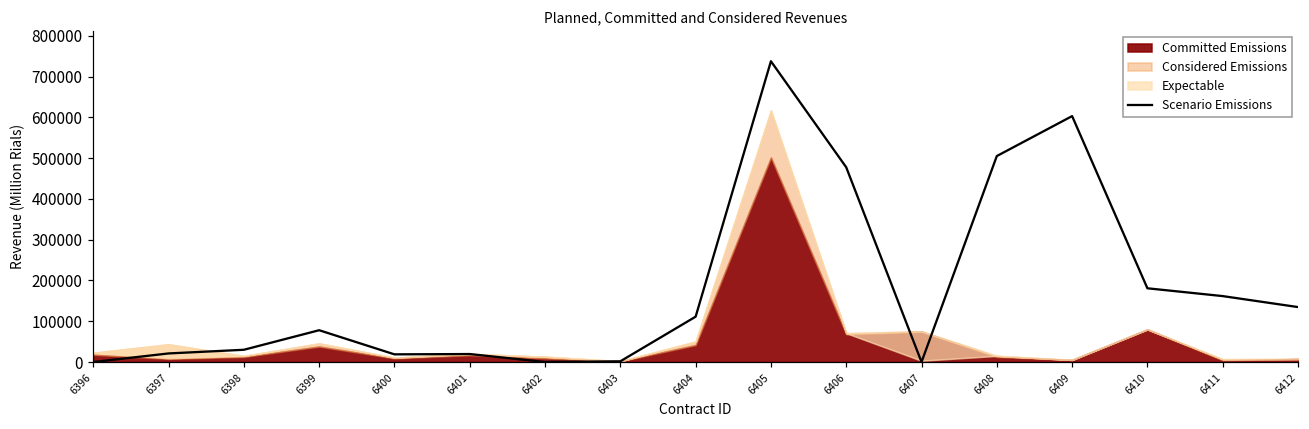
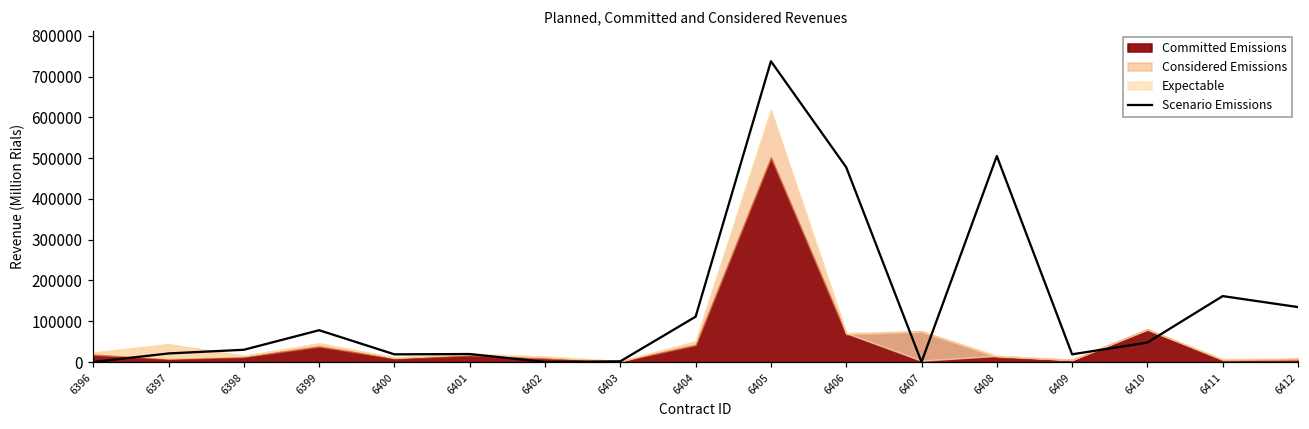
  {
    "Scenario Emissions": {
      "6396": 0,
      "6397": 20000,
      "6398": 30000,
      "6399": 80000,
      "6400": 20000,
      "6402": 0,
      "6404": 110000,
      "6405": 740000,
      "6406": 480000,
      "6407": 0,
      "6408": 510000,
-     "6409": 600000,
-     "6410": 180000,
+     "6409": 20000,
+     "6410": 50000,
      "6411": 160000,
      "6412": 130000
    },
    "Committed Emissions": {
      "6397": 10000,
      "6399": 40000,
      "6404": 40000,
      "6405": 500000
    },
    "Expectable": {
      "6397": 40000,
      "6399": 10000,
      "6404": 10000,
      "6405": 120000
    }
  }
